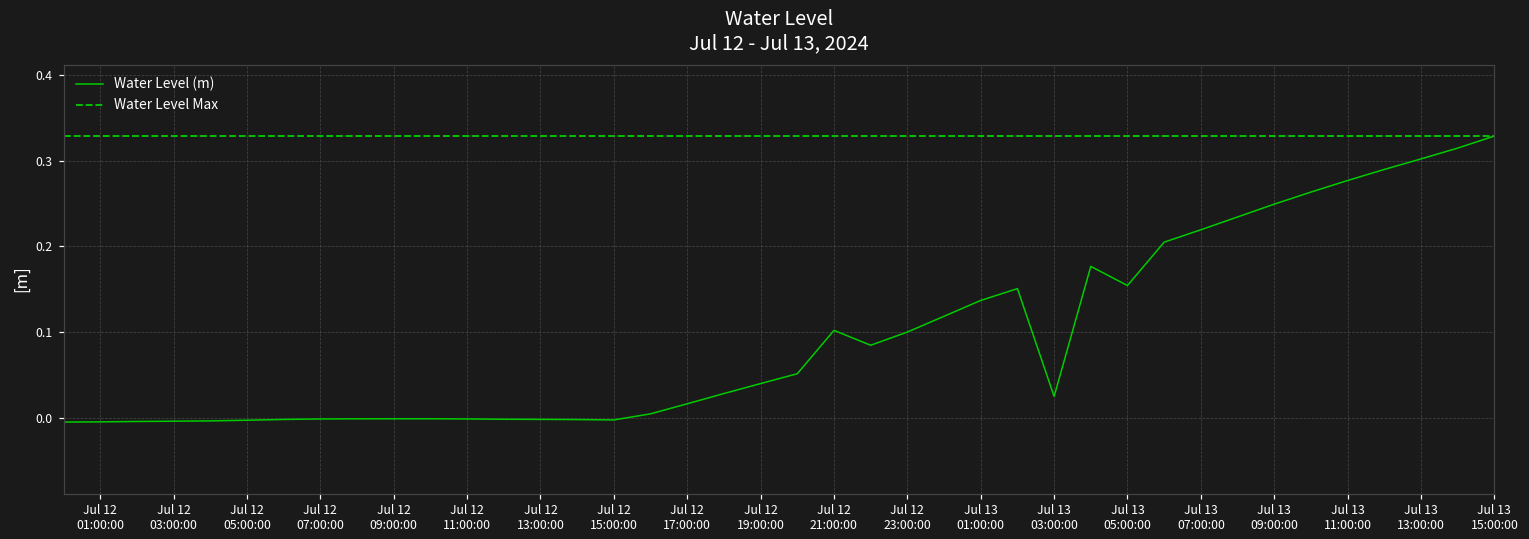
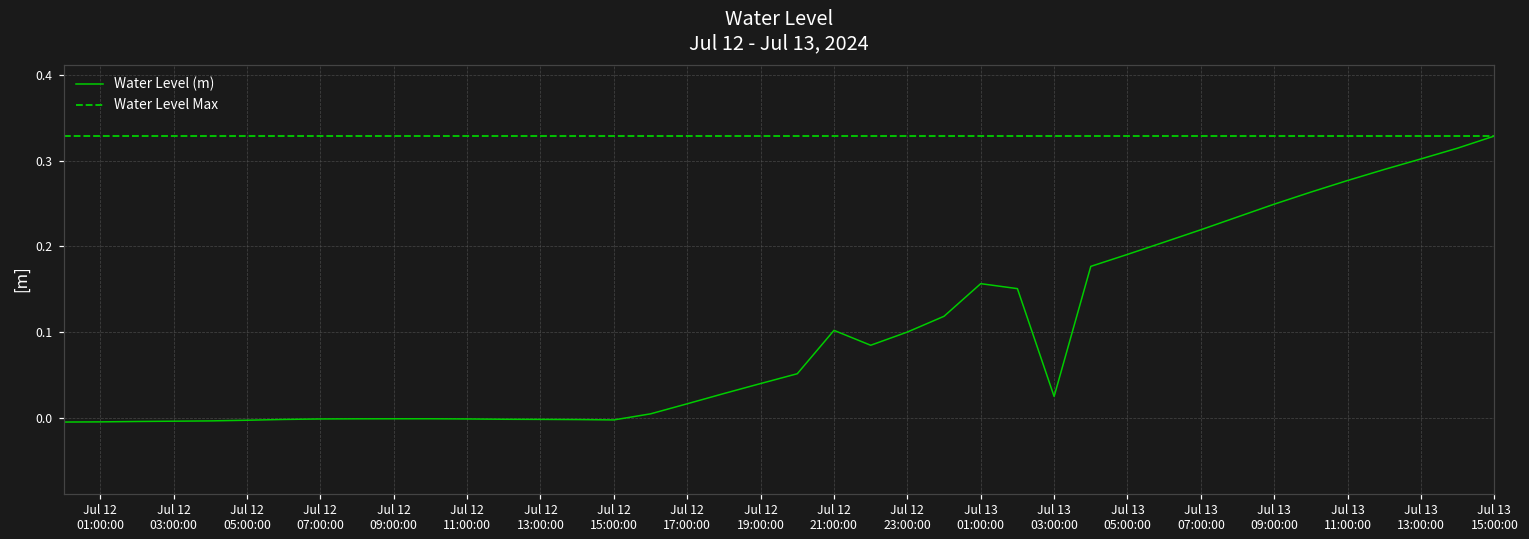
  {
    "Jul 12 01:00:00": 0.00,
    "Jul 12 03:00:00": 0.00,
    "Jul 12 05:00:00": 0.00,
    "Jul 12 07:00:00": 0.00,
    "Jul 12 09:00:00": 0.00,
    "Jul 12 11:00:00": 0.00,
    "Jul 12 13:00:00": 0.00,
    "Jul 12 15:00:00": 0.00,
    "Jul 12 17:00:00": 0.02,
    "Jul 12 19:00:00": 0.04,
    "Jul 12 21:00:00": 0.10,
    "Jul 12 23:00:00": 0.10,
-   "Jul 13 01:00:00": 0.14,
+   "Jul 13 01:00:00": 0.16,
    "Jul 13 03:00:00": 0.02,
-   "Jul 13 05:00:00": 0.15,
+   "Jul 13 05:00:00": 0.19,
    "Jul 13 07:00:00": 0.22,
    "Jul 13 09:00:00": 0.25,
    "Jul 13 11:00:00": 0.28,
    "Jul 13 13:00:00": 0.30,
    "Jul 13 15:00:00": 0.33
  }
